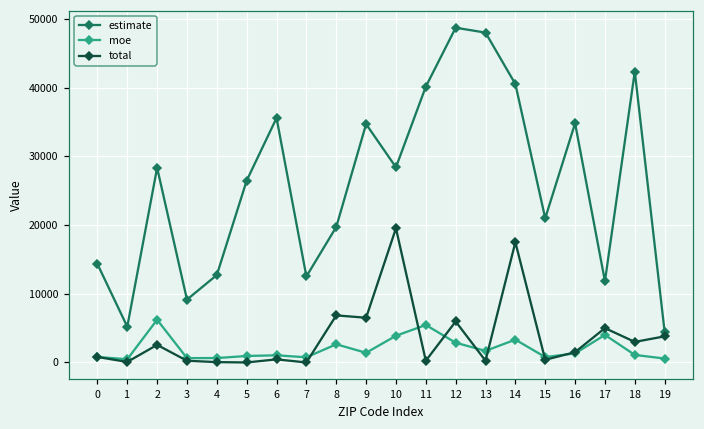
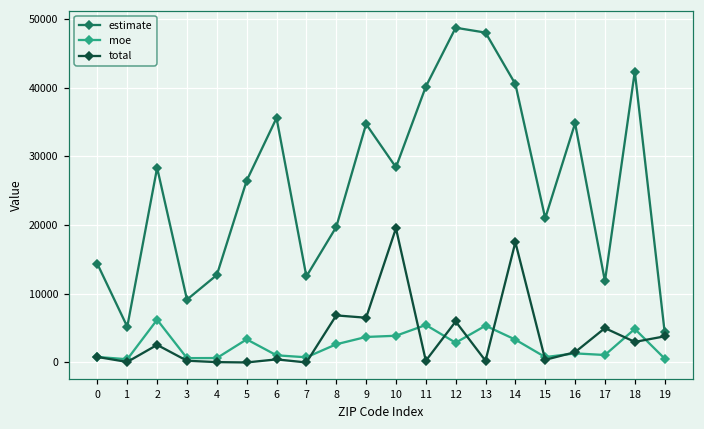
  {
    "moe": {
      "2": 6000,
      "4": 1000,
-     "5": 1000,
+     "5": 3000,
      "6": 1000,
      "7": 1000,
      "8": 3000,
-     "9": 1000,
+     "9": 4000,
      "10": 4000,
      "11": 5000,
      "12": 3000,
-     "13": 2000,
+     "13": 5000,
      "14": 3000,
-     "17": 4000,
-     "18": 1000,
+     "17": 1000,
+     "18": 5000,
      "19": 1000
    }
  }
